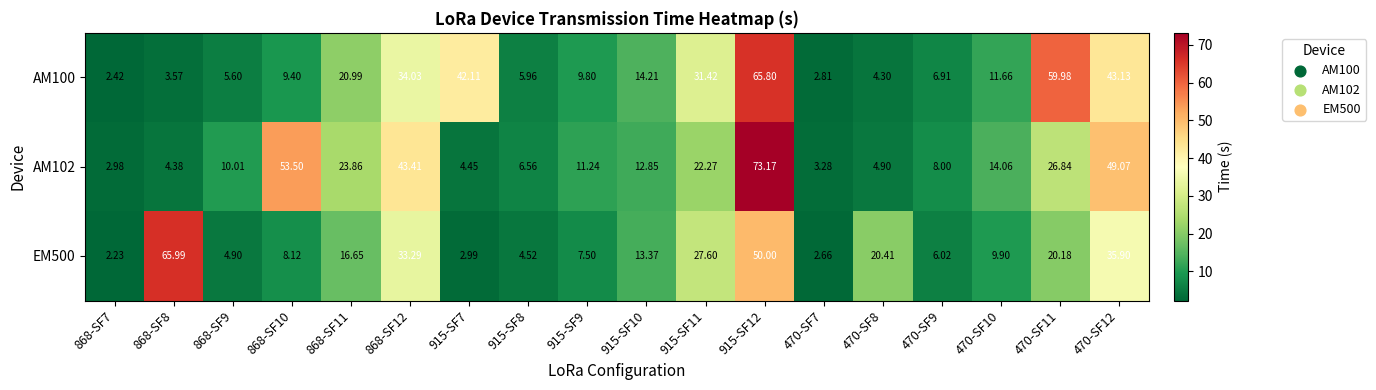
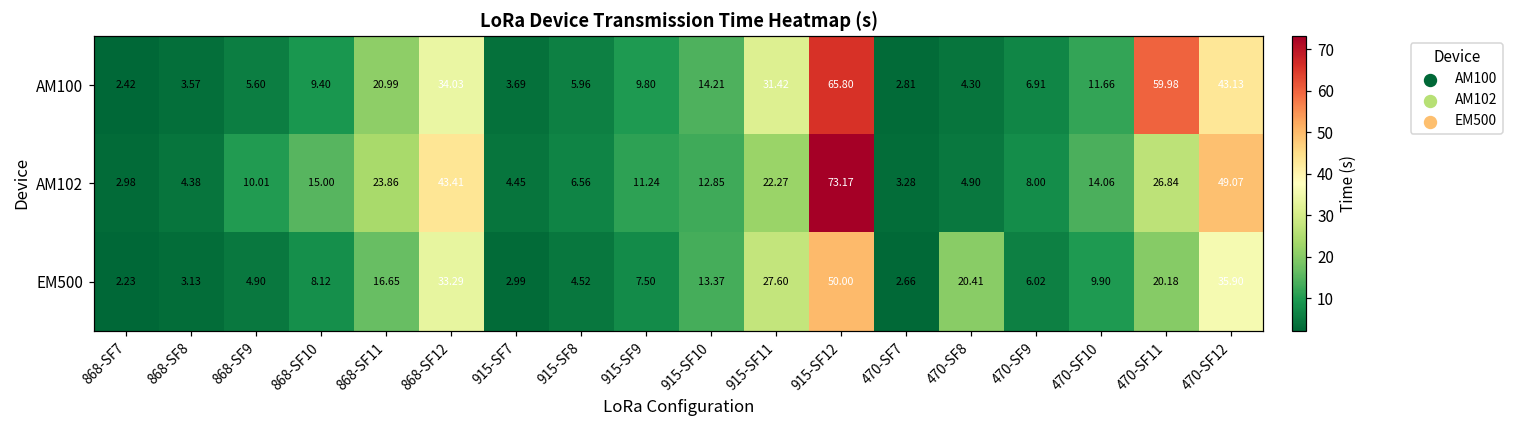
  {
    "AM100": {
      "868-SF7": 2.42,
      "868-SF8": 3.57,
      "868-SF9": 5.60,
      "868-SF10": 9.40,
      "868-SF11": 20.99,
      "868-SF12": 34.03,
-     "915-SF7": 42.11,
+     "915-SF7": 3.69,
      "915-SF8": 5.96,
      "915-SF9": 9.80,
      "915-SF10": 14.21,
      "915-SF11": 31.42,
      "915-SF12": 65.80,
      "470-SF7": 2.81,
      "470-SF8": 4.30,
      "470-SF9": 6.91,
      "470-SF10": 11.66,
      "470-SF11": 59.98,
      "470-SF12": 43.13
    },
    "AM102": {
      "868-SF7": 2.98,
      "868-SF8": 4.38,
      "868-SF9": 10.01,
-     "868-SF10": 53.50,
+     "868-SF10": 15.00,
      "868-SF11": 23.86,
      "868-SF12": 43.41,
      "915-SF7": 4.45,
      "915-SF8": 6.56,
      "915-SF9": 11.24,
      "915-SF10": 12.85,
      "915-SF11": 22.27,
      "915-SF12": 73.17,
      "470-SF7": 3.28,
      "470-SF8": 4.90,
      "470-SF9": 8.00,
      "470-SF10": 14.06,
      "470-SF11": 26.84,
      "470-SF12": 49.07
    },
    "EM500": {
      "868-SF7": 2.23,
-     "868-SF8": 65.99,
+     "868-SF8": 3.13,
      "868-SF9": 4.90,
      "868-SF10": 8.12,
      "868-SF11": 16.65,
      "868-SF12": 33.29,
      "915-SF7": 2.99,
      "915-SF8": 4.52,
      "915-SF9": 7.50,
      "915-SF10": 13.37,
      "915-SF11": 27.60,
      "915-SF12": 50.00,
      "470-SF7": 2.66,
      "470-SF8": 20.41,
      "470-SF9": 6.02,
      "470-SF10": 9.90,
      "470-SF11": 20.18,
      "470-SF12": 35.90
    }
  }
